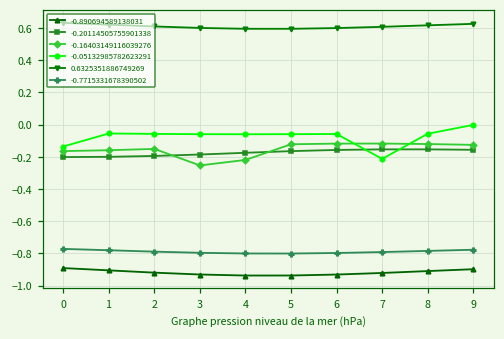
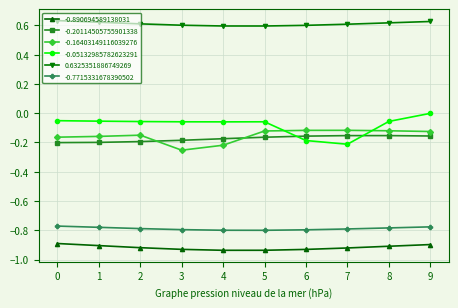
  {
    "-0.16403149116039276": {
      "0": -0.16,
      "1": -0.16,
      "2": -0.15,
      "3": -0.25,
      "4": -0.22,
      "5": -0.12,
      "6": -0.12,
      "7": -0.12,
      "8": -0.12,
      "9": -0.13
    },
    "-0.05132985782623291": {
-     "0": -0.14,
+     "0": -0.05,
      "1": -0.05,
      "2": -0.06,
      "3": -0.06,
      "4": -0.06,
      "5": -0.06,
-     "6": -0.06,
+     "6": -0.19,
      "7": -0.21,
      "8": -0.06,
      "9": 0.00
    }
  }
